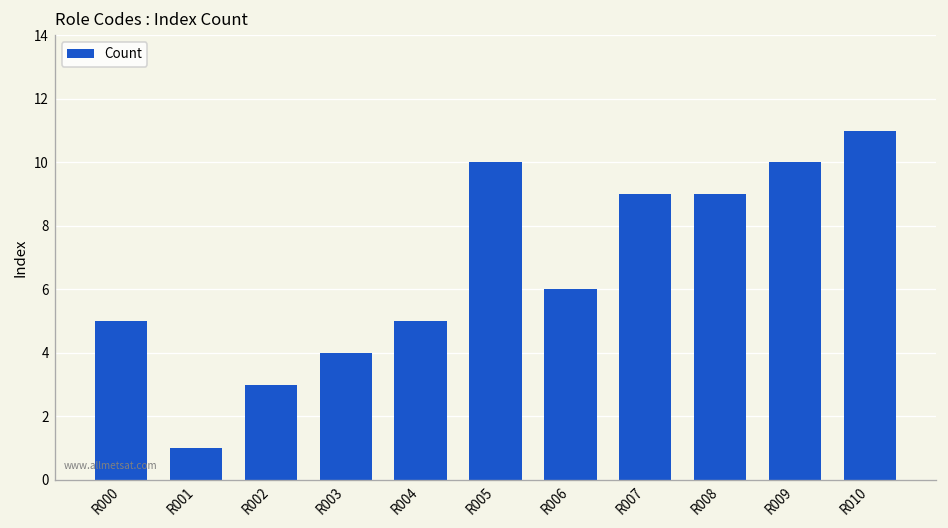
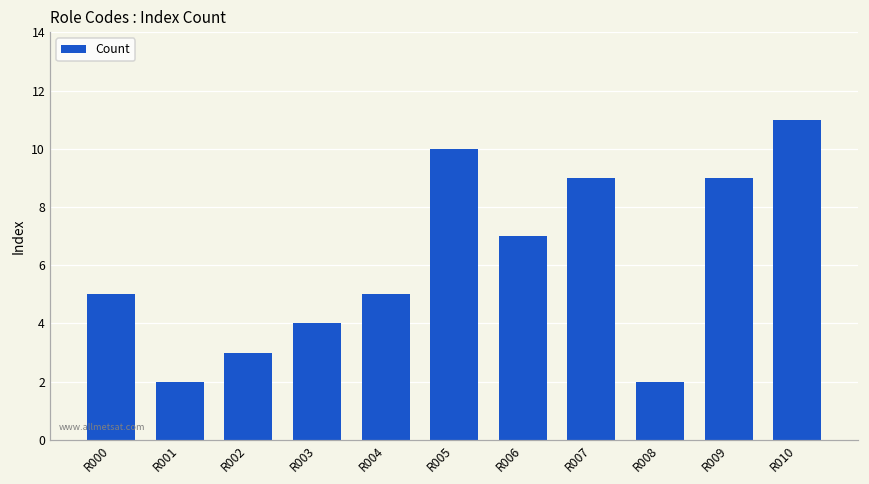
  {
    "R000": 5,
-   "R001": 1,
+   "R001": 2,
    "R002": 3,
    "R003": 4,
    "R004": 5,
    "R005": 10,
-   "R006": 6,
+   "R006": 7,
    "R007": 9,
-   "R008": 9,
-   "R009": 10,
+   "R008": 2,
+   "R009": 9,
    "R010": 11
  }
